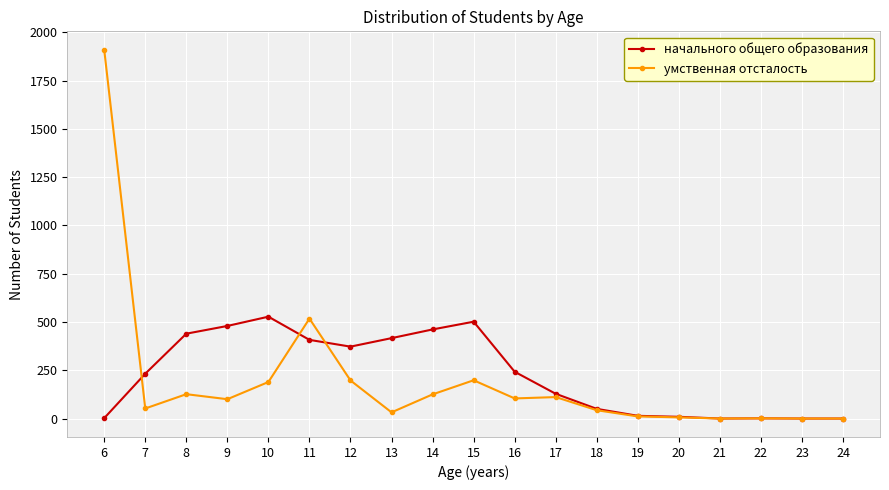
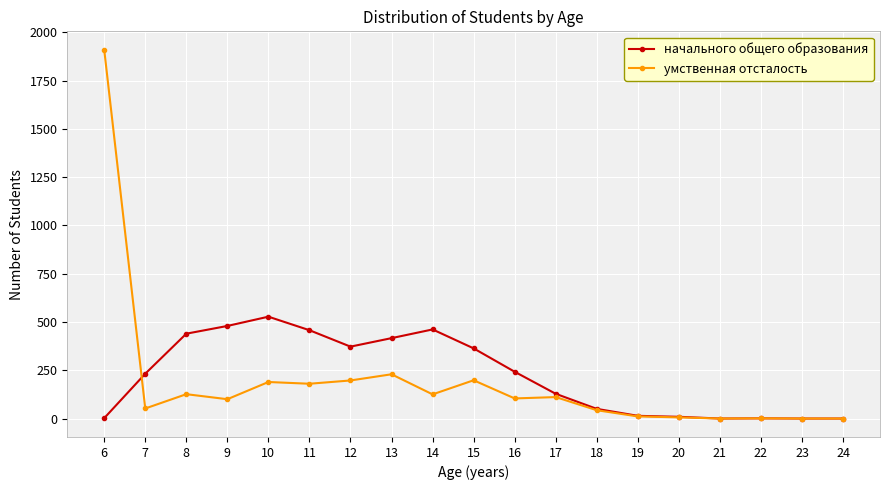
  {
    "начального общего образования": {
      "6": 0,
      "7": 230,
      "8": 440,
      "9": 480,
      "10": 530,
-     "11": 410,
+     "11": 460,
      "12": 370,
      "13": 420,
      "14": 460,
-     "15": 500,
+     "15": 360,
      "16": 240,
      "17": 130
    },
    "умственная отсталость": {
      "6": 1910,
      "7": 50,
      "8": 130,
      "9": 100,
      "10": 190,
-     "11": 520,
+     "11": 180,
      "12": 200,
-     "13": 30,
+     "13": 230,
      "14": 130,
      "15": 200,
      "16": 110,
      "17": 110
    }
  }
